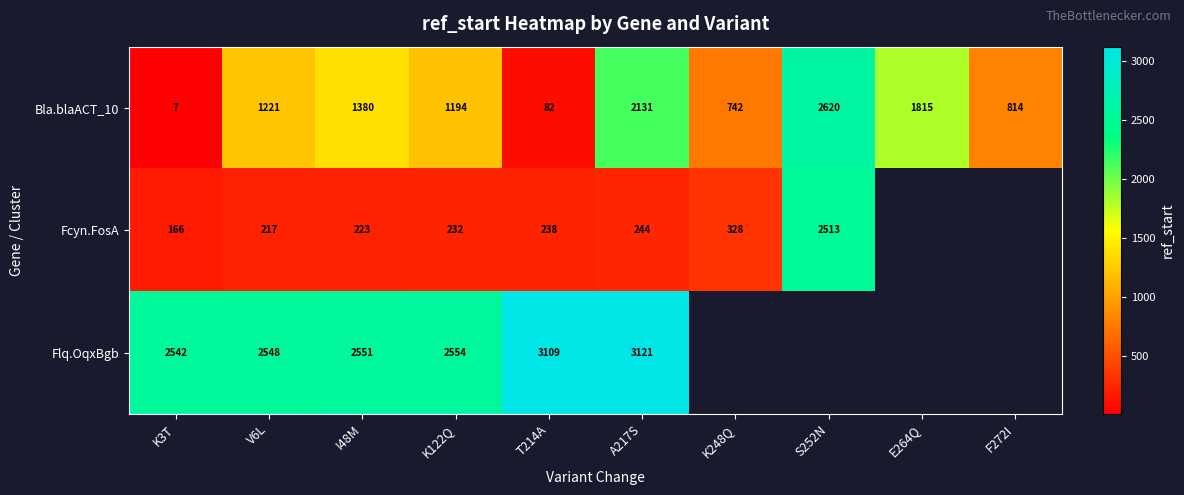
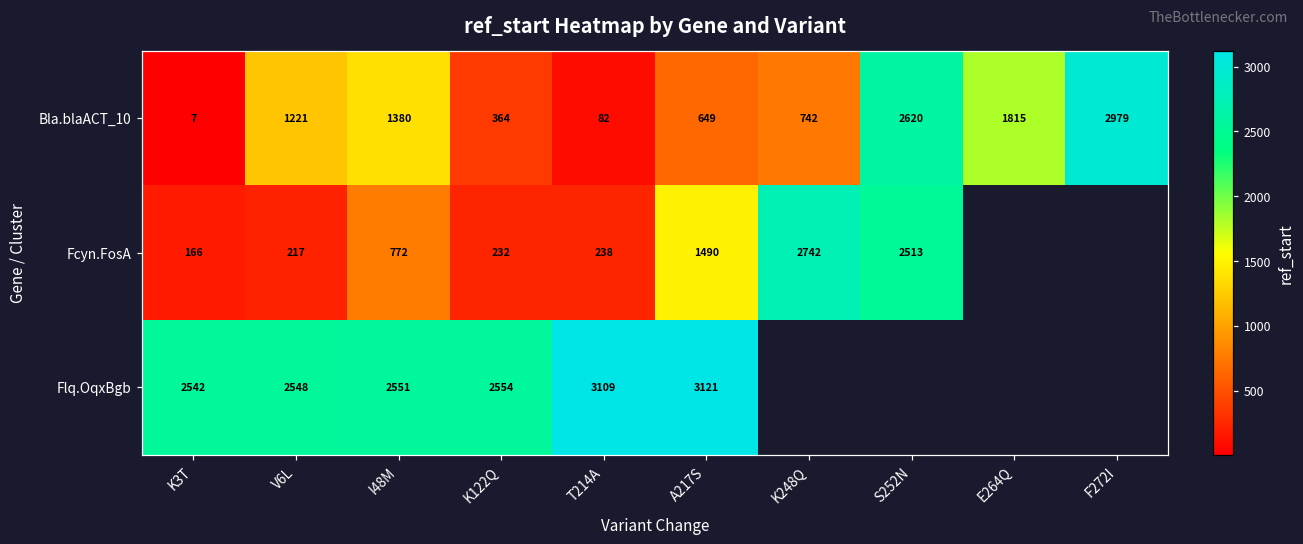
  {
    "Bla.blaACT_10": {
      "K3T": 7,
      "V6L": 1221,
      "I48M": 1380,
-     "K122Q": 1194,
+     "K122Q": 364,
      "T214A": 82,
-     "A217S": 2131,
+     "A217S": 649,
      "K248Q": 742,
      "S252N": 2620,
      "E264Q": 1815,
-     "F272I": 814
+     "F272I": 2979
    },
    "Fcyn.FosA": {
      "K3T": 166,
      "V6L": 217,
-     "I48M": 223,
+     "I48M": 772,
      "K122Q": 232,
      "T214A": 238,
-     "A217S": 244,
-     "K248Q": 328,
+     "A217S": 1490,
+     "K248Q": 2742,
      "S252N": 2513
    },
    "Flq.OqxBgb": {
      "K3T": 2542,
      "V6L": 2548,
      "I48M": 2551,
      "K122Q": 2554,
      "T214A": 3109,
      "A217S": 3121
    }
  }
